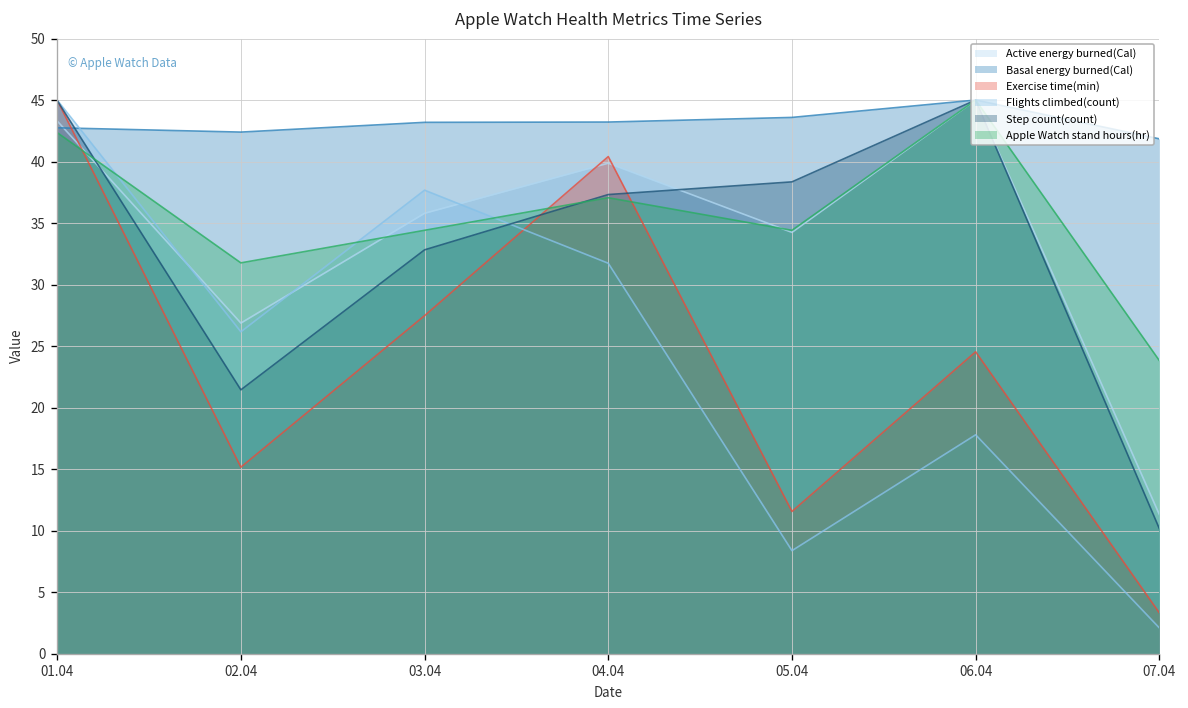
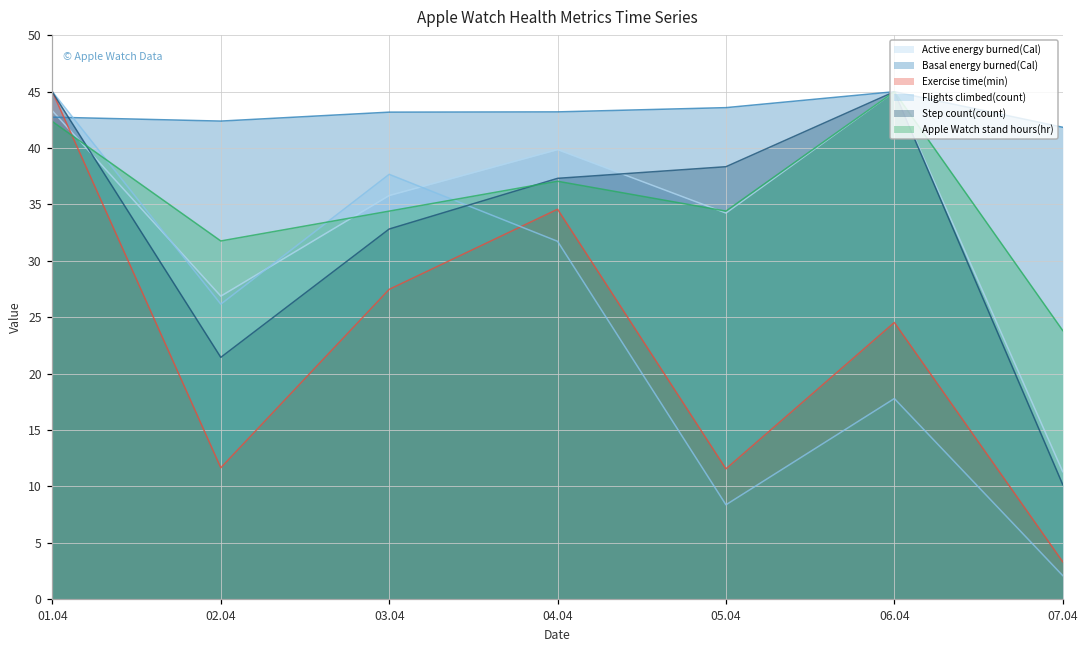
  {
    "Exercise time(min)": {
-     "02.04": 15.2,
+     "02.04": 11.7,
      "03.04": 27.5,
-     "04.04": 40.4,
+     "04.04": 34.6,
      "05.04": 11.6,
      "06.04": 24.5,
      "07.04": 3.3
    }
  }
